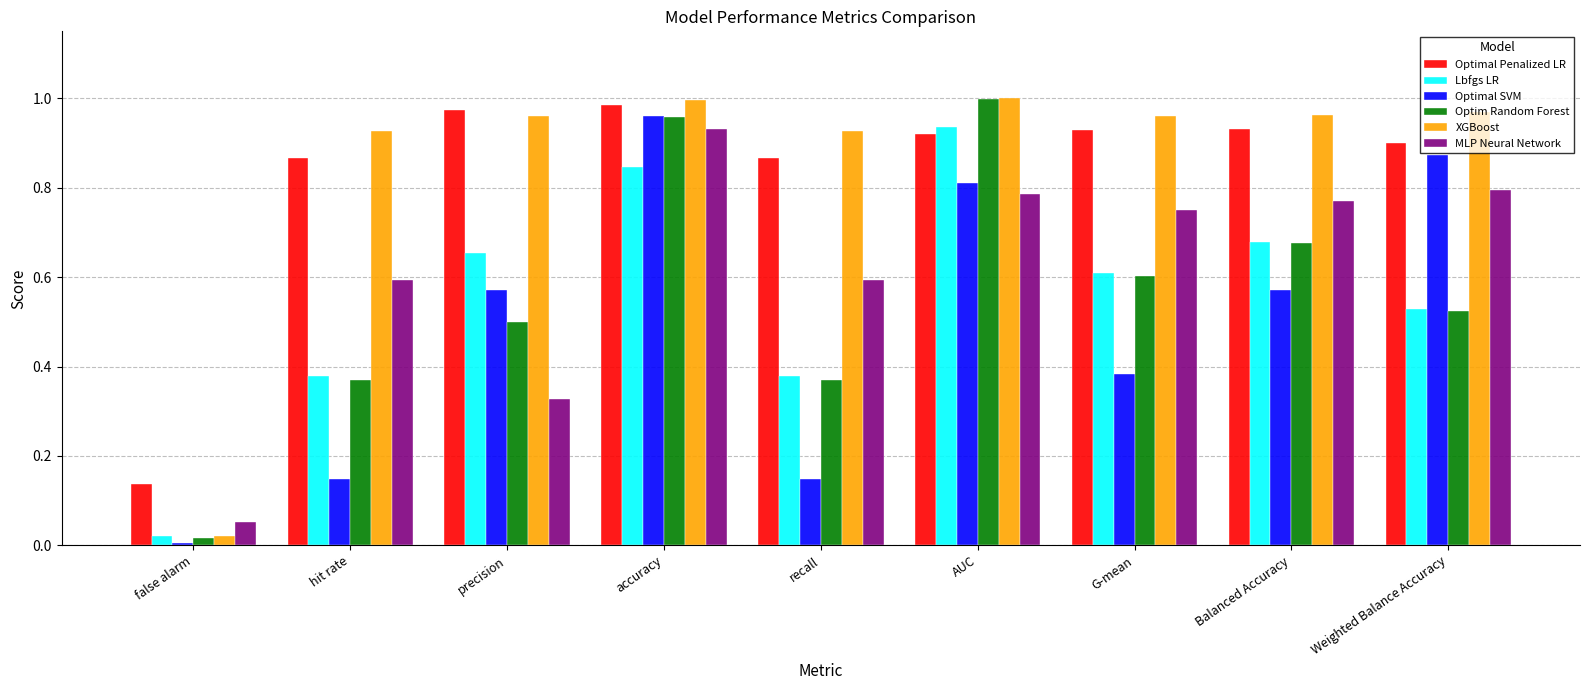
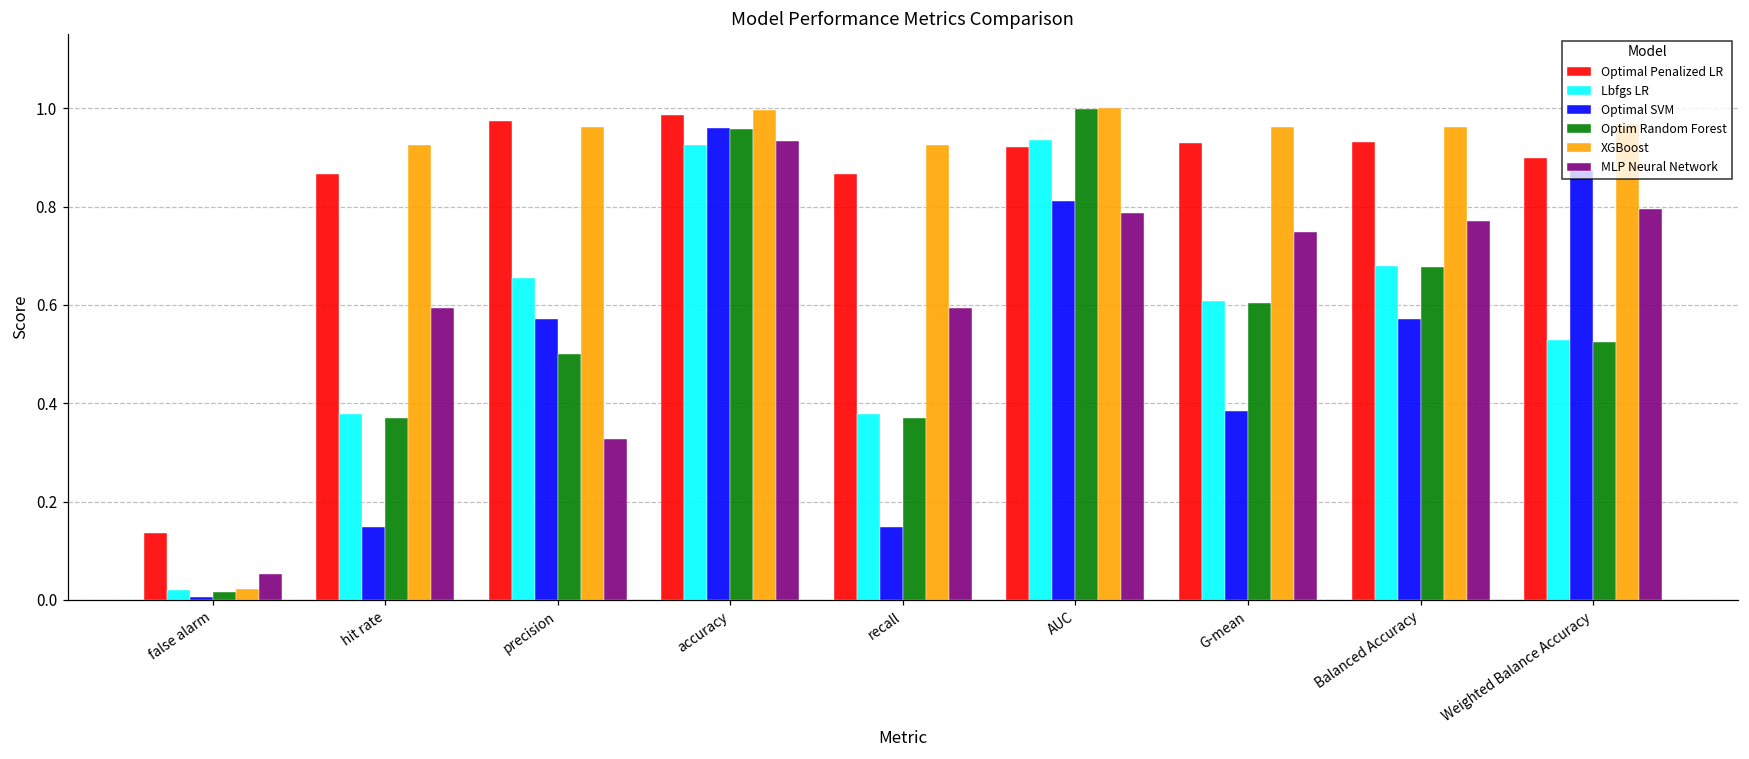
  {
    "Optimal Penalized LR": {
      "false alarm": 0.14,
      "hit rate": 0.87,
      "precision": 0.98,
      "accuracy": 0.99,
      "recall": 0.87,
      "AUC": 0.92,
      "G-mean": 0.93,
      "Balanced Accuracy": 0.93,
      "Weighted Balance Accuracy": 0.90
    },
    "Lbfgs LR": {
      "false alarm": 0.02,
      "hit rate": 0.38,
      "precision": 0.65,
-     "accuracy": 0.85,
+     "accuracy": 0.92,
      "recall": 0.38,
      "AUC": 0.94,
      "G-mean": 0.61,
      "Balanced Accuracy": 0.68,
      "Weighted Balance Accuracy": 0.53
    },
    "Optimal SVM": {
      "hit rate": 0.15,
      "precision": 0.57,
      "accuracy": 0.96,
      "recall": 0.15,
      "AUC": 0.81,
      "G-mean": 0.38,
      "Balanced Accuracy": 0.57,
      "Weighted Balance Accuracy": 0.87
    },
    "Optim Random Forest": {
      "false alarm": 0.02,
      "hit rate": 0.37,
      "precision": 0.50,
      "accuracy": 0.96,
      "recall": 0.37,
      "AUC": 1.00,
      "G-mean": 0.60,
      "Balanced Accuracy": 0.68,
      "Weighted Balance Accuracy": 0.52
    },
    "XGBoost": {
      "false alarm": 0.02,
      "hit rate": 0.93,
      "precision": 0.96,
      "accuracy": 1.00,
      "recall": 0.93,
      "AUC": 1.00,
      "G-mean": 0.96,
      "Balanced Accuracy": 0.96
    },
    "MLP Neural Network": {
      "false alarm": 0.05,
      "hit rate": 0.59,
      "precision": 0.33,
      "accuracy": 0.93,
      "recall": 0.59,
      "AUC": 0.79,
      "G-mean": 0.75,
      "Balanced Accuracy": 0.77,
      "Weighted Balance Accuracy": 0.80
    }
  }
